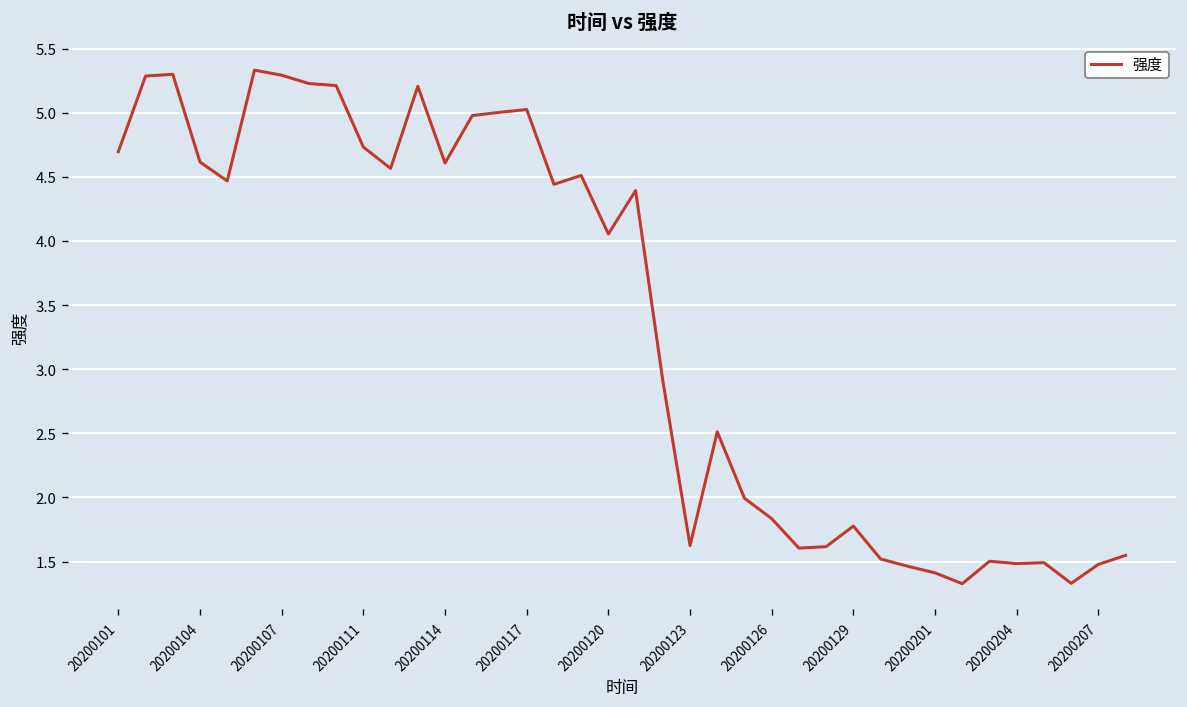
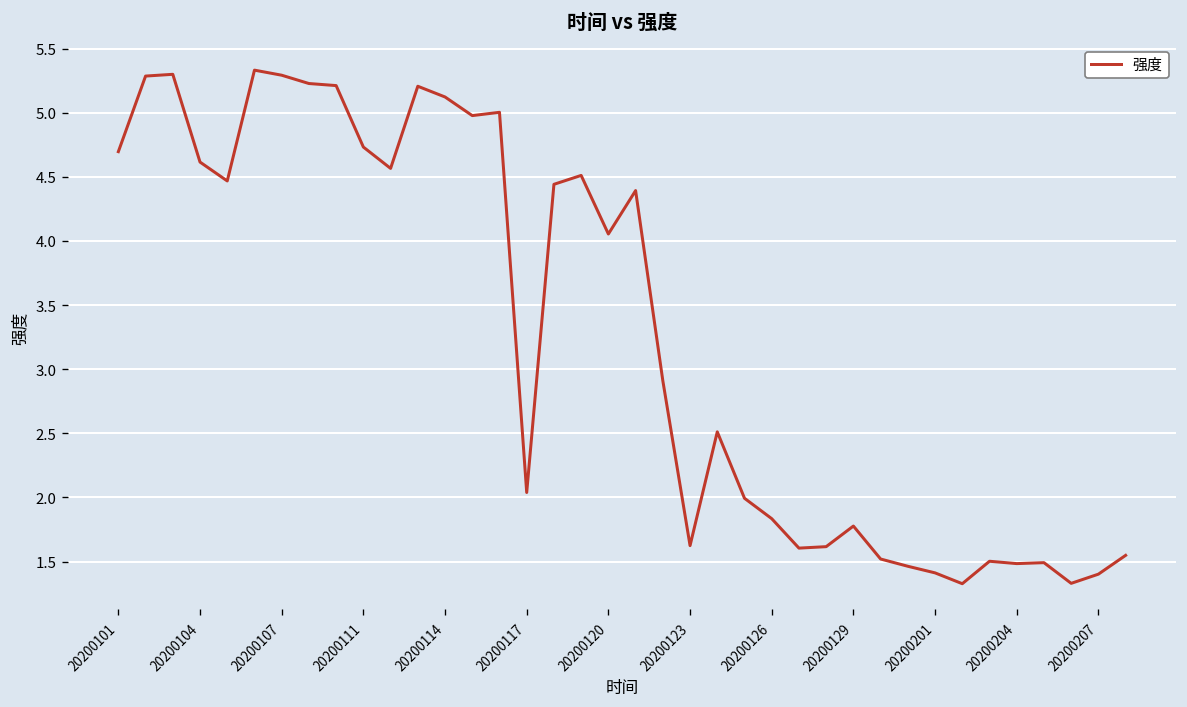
  {
    "20200101": 4.70,
    "20200104": 4.62,
    "20200107": 5.29,
    "20200111": 4.73,
-   "20200114": 4.61,
-   "20200117": 5.02,
+   "20200114": 5.12,
+   "20200117": 2.04,
    "20200120": 4.05,
    "20200123": 1.62,
    "20200126": 1.83,
    "20200129": 1.78,
    "20200201": 1.41,
    "20200204": 1.48,
-   "20200207": 1.48
+   "20200207": 1.40
  }
